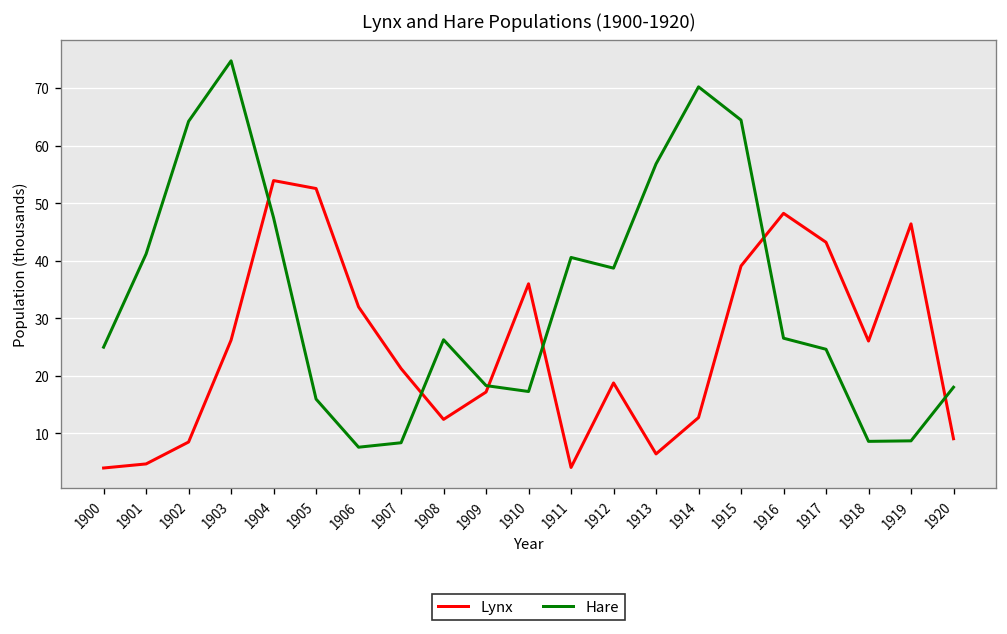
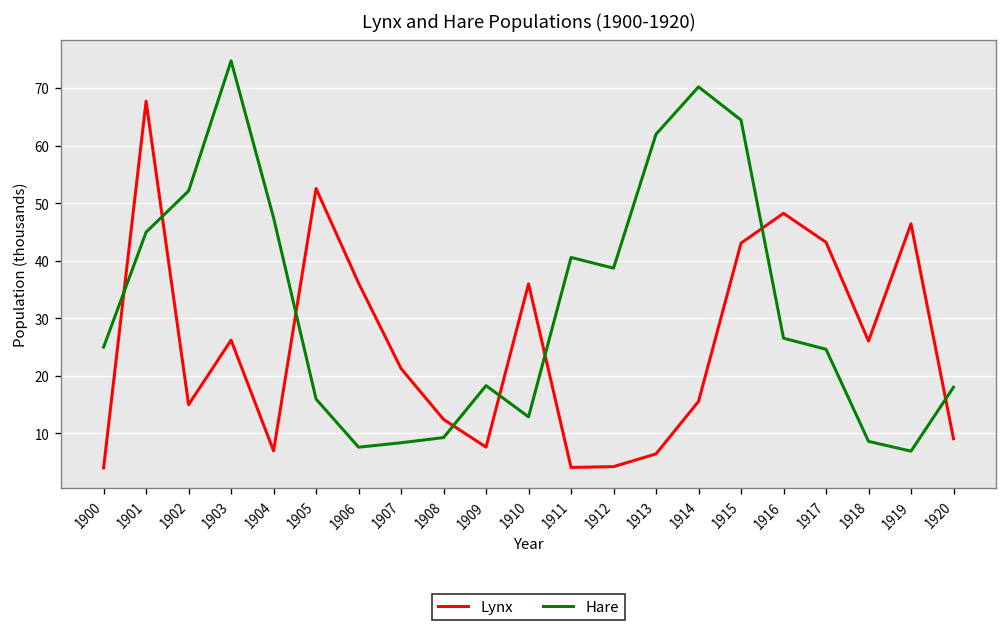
  {
    "Lynx": {
      "1900": 4,
-     "1901": 5,
-     "1902": 9,
+     "1901": 68,
+     "1902": 15,
      "1903": 26,
-     "1904": 54,
+     "1904": 7,
      "1905": 53,
-     "1906": 32,
+     "1906": 36,
      "1907": 21,
      "1908": 12,
-     "1909": 17,
+     "1909": 8,
      "1910": 36,
      "1911": 4,
-     "1912": 19,
+     "1912": 4,
      "1913": 6,
-     "1914": 13,
-     "1915": 39,
+     "1914": 16,
+     "1915": 43,
      "1916": 48,
      "1917": 43,
      "1918": 26,
      "1919": 46,
      "1920": 9
    },
    "Hare": {
      "1900": 25,
-     "1901": 41,
-     "1902": 64,
+     "1901": 45,
+     "1902": 52,
      "1903": 75,
      "1904": 47,
      "1905": 16,
      "1906": 8,
      "1907": 8,
-     "1908": 26,
+     "1908": 9,
      "1909": 18,
-     "1910": 17,
+     "1910": 13,
      "1911": 41,
      "1912": 39,
-     "1913": 57,
+     "1913": 62,
      "1914": 70,
      "1915": 64,
      "1916": 27,
      "1917": 25,
      "1918": 9,
-     "1919": 9,
+     "1919": 7,
      "1920": 18
    }
  }
